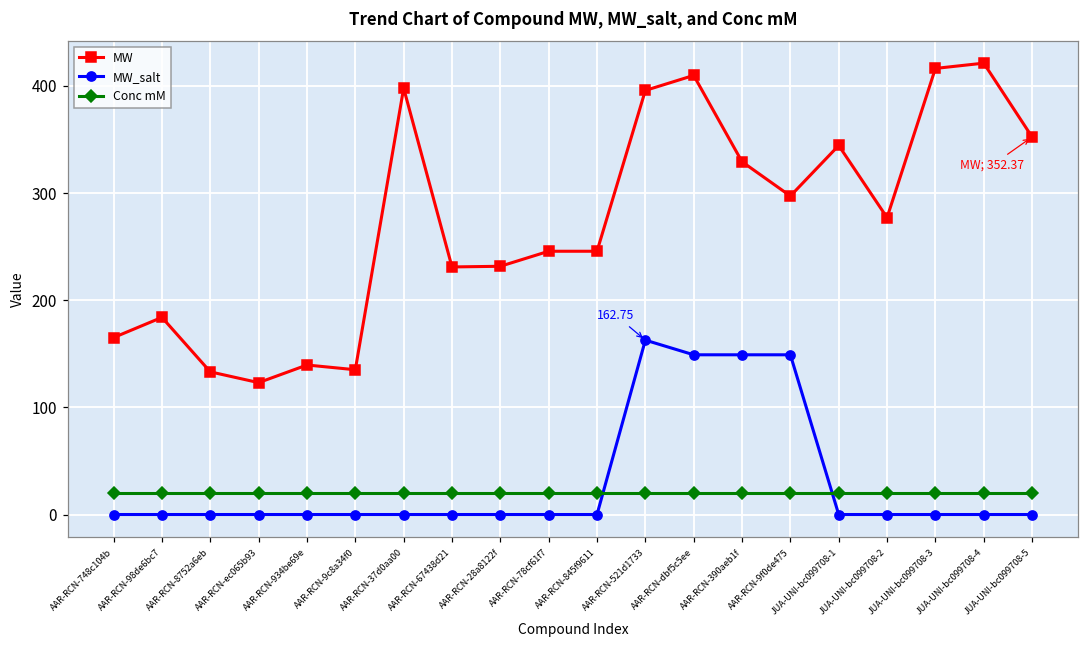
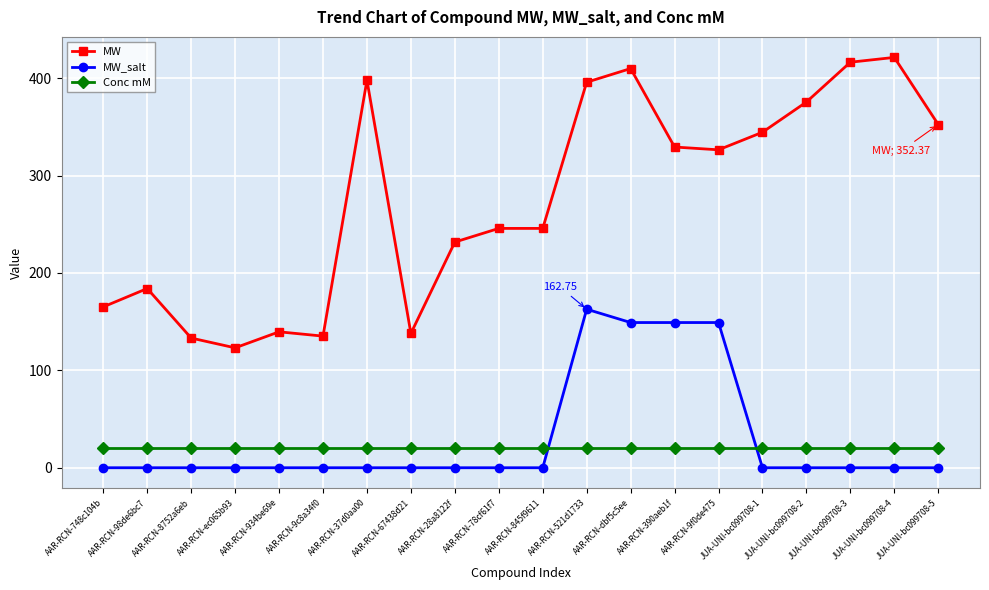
  {
    "MW": {
      "AAR-RCN-748c104b": 170,
      "AAR-RCN-98de6bc7": 180,
      "AAR-RCN-8752a6eb": 130,
      "AAR-RCN-ec065b93": 120,
      "AAR-RCN-934be69e": 140,
      "AAR-RCN-9c8a34f0": 140,
      "AAR-RCN-37d0aa00": 400,
-     "AAR-RCN-67438d21": 230,
+     "AAR-RCN-67438d21": 140,
      "AAR-RCN-28a8122f": 230,
      "AAR-RCN-78cf61f7": 250,
      "AAR-RCN-845f9611": 250,
      "AAR-RCN-521d1733": 400,
      "AAR-RCN-dbf5c5ee": 410,
      "AAR-RCN-390aeb1f": 330,
-     "AAR-RCN-9f0de475": 300,
+     "AAR-RCN-9f0de475": 330,
      "JUA-UNI-bc099708-1": 340,
-     "JUA-UNI-bc099708-2": 280,
+     "JUA-UNI-bc099708-2": 380,
      "JUA-UNI-bc099708-3": 420,
      "JUA-UNI-bc099708-4": 420
    },
    "MW_salt": {
      "AAR-RCN-521d1733": 162.75
    },
    "Conc mM": {
      "AAR-RCN-748c104b": 20,
      "AAR-RCN-98de6bc7": 20,
      "AAR-RCN-8752a6eb": 20,
      "AAR-RCN-ec065b93": 20,
      "AAR-RCN-934be69e": 20,
      "AAR-RCN-9c8a34f0": 20,
      "AAR-RCN-37d0aa00": 20,
      "AAR-RCN-67438d21": 20,
      "AAR-RCN-28a8122f": 20,
      "AAR-RCN-78cf61f7": 20,
      "AAR-RCN-845f9611": 20,
      "AAR-RCN-521d1733": 20,
      "AAR-RCN-dbf5c5ee": 20,
      "AAR-RCN-390aeb1f": 20,
      "AAR-RCN-9f0de475": 20,
      "JUA-UNI-bc099708-1": 20,
      "JUA-UNI-bc099708-2": 20,
      "JUA-UNI-bc099708-3": 20,
      "JUA-UNI-bc099708-4": 20,
      "JUA-UNI-bc099708-5": 20
    }
  }
